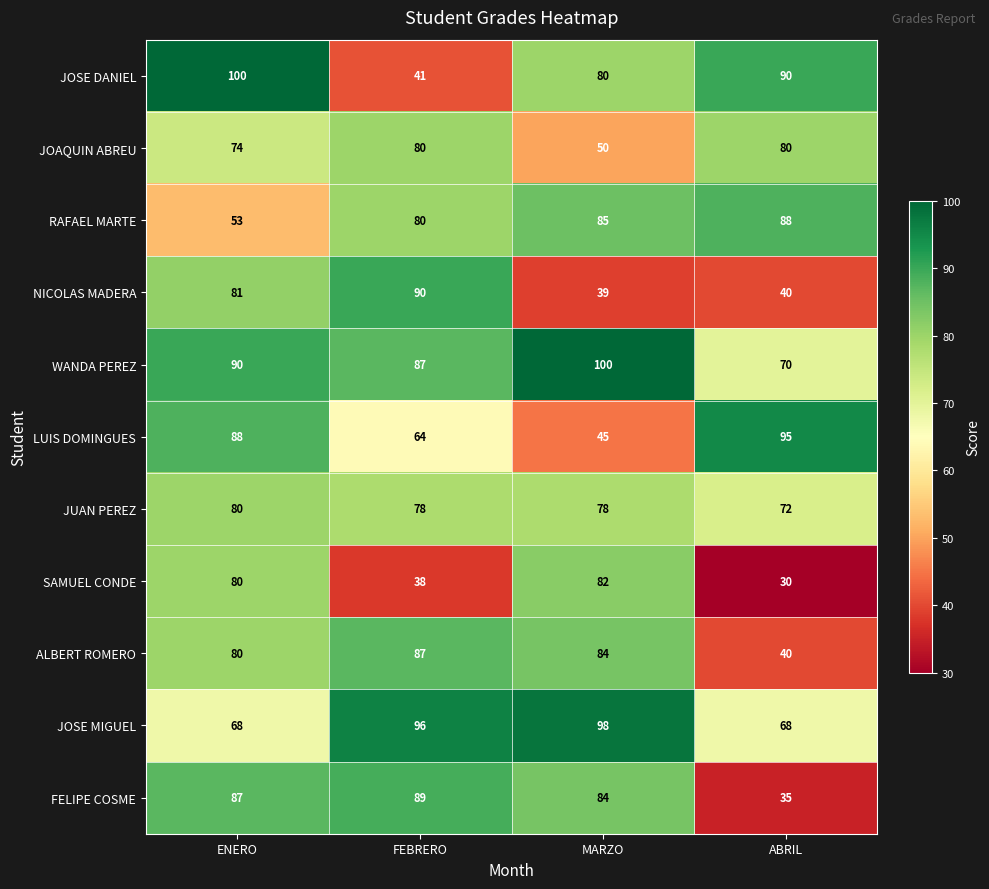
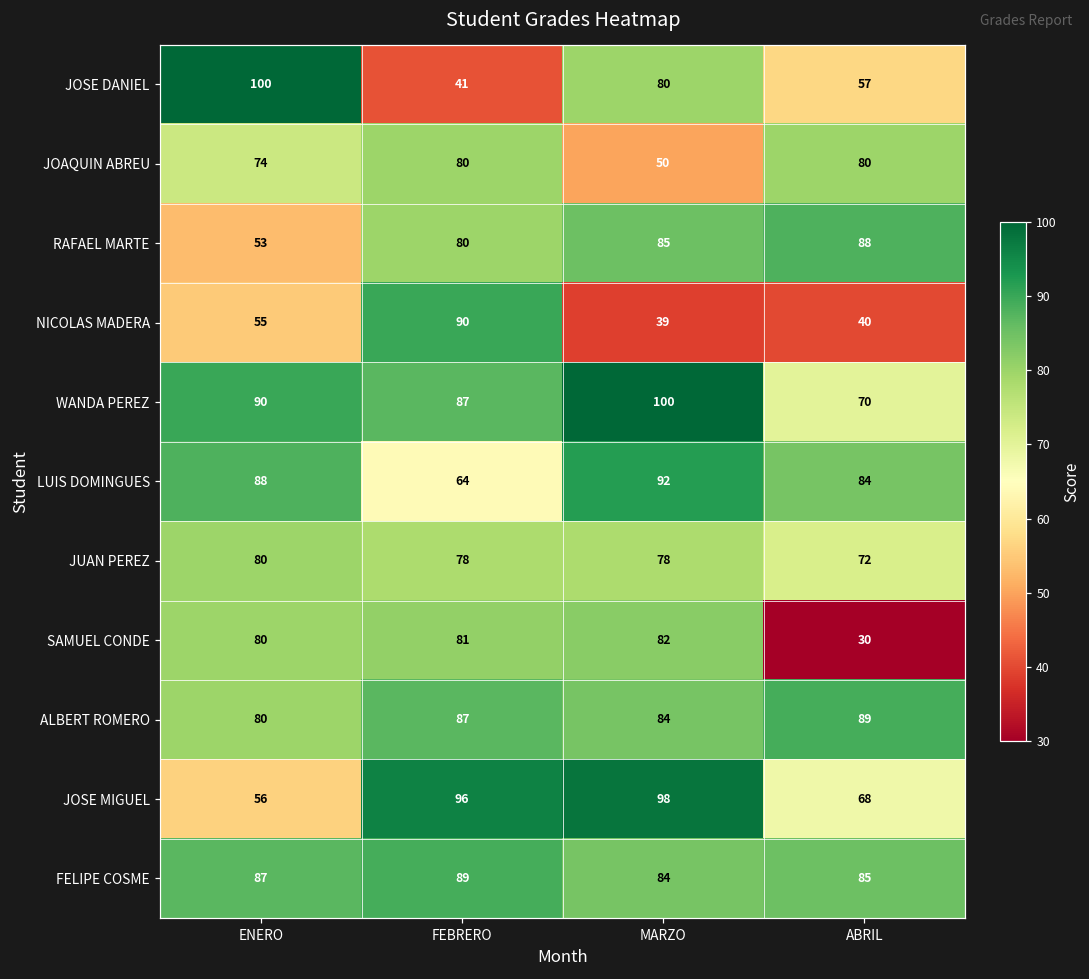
  {
    "JOSE DANIEL": {
      "ENERO": 100,
      "FEBRERO": 41,
      "MARZO": 80,
-     "ABRIL": 90
+     "ABRIL": 57
    },
    "JOAQUIN ABREU": {
      "ENERO": 74,
      "FEBRERO": 80,
      "MARZO": 50,
      "ABRIL": 80
    },
    "RAFAEL MARTE": {
      "ENERO": 53,
      "FEBRERO": 80,
      "MARZO": 85,
      "ABRIL": 88
    },
    "NICOLAS MADERA": {
-     "ENERO": 81,
+     "ENERO": 55,
      "FEBRERO": 90,
      "MARZO": 39,
      "ABRIL": 40
    },
    "WANDA PEREZ": {
      "ENERO": 90,
      "FEBRERO": 87,
      "MARZO": 100,
      "ABRIL": 70
    },
    "LUIS DOMINGUES": {
      "ENERO": 88,
      "FEBRERO": 64,
-     "MARZO": 45,
-     "ABRIL": 95
+     "MARZO": 92,
+     "ABRIL": 84
    },
    "JUAN PEREZ": {
      "ENERO": 80,
      "FEBRERO": 78,
      "MARZO": 78,
      "ABRIL": 72
    },
    "SAMUEL CONDE": {
      "ENERO": 80,
-     "FEBRERO": 38,
+     "FEBRERO": 81,
      "MARZO": 82,
      "ABRIL": 30
    },
    "ALBERT ROMERO": {
      "ENERO": 80,
      "FEBRERO": 87,
      "MARZO": 84,
-     "ABRIL": 40
+     "ABRIL": 89
    },
    "JOSE MIGUEL": {
-     "ENERO": 68,
+     "ENERO": 56,
      "FEBRERO": 96,
      "MARZO": 98,
      "ABRIL": 68
    },
    "FELIPE COSME": {
      "ENERO": 87,
      "FEBRERO": 89,
      "MARZO": 84,
-     "ABRIL": 35
+     "ABRIL": 85
    }
  }
